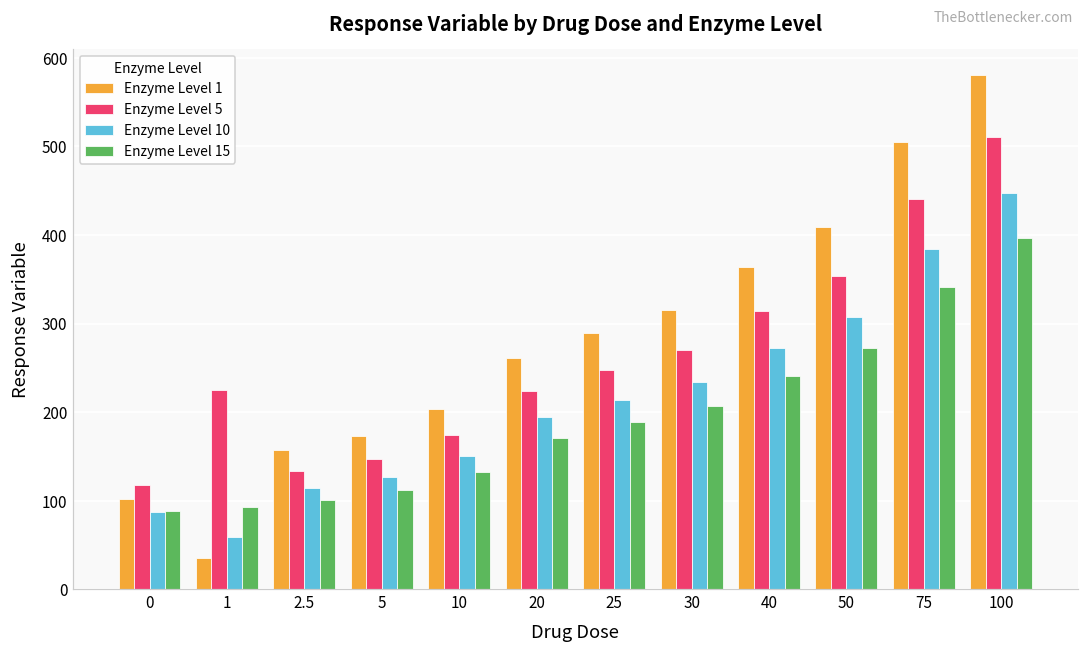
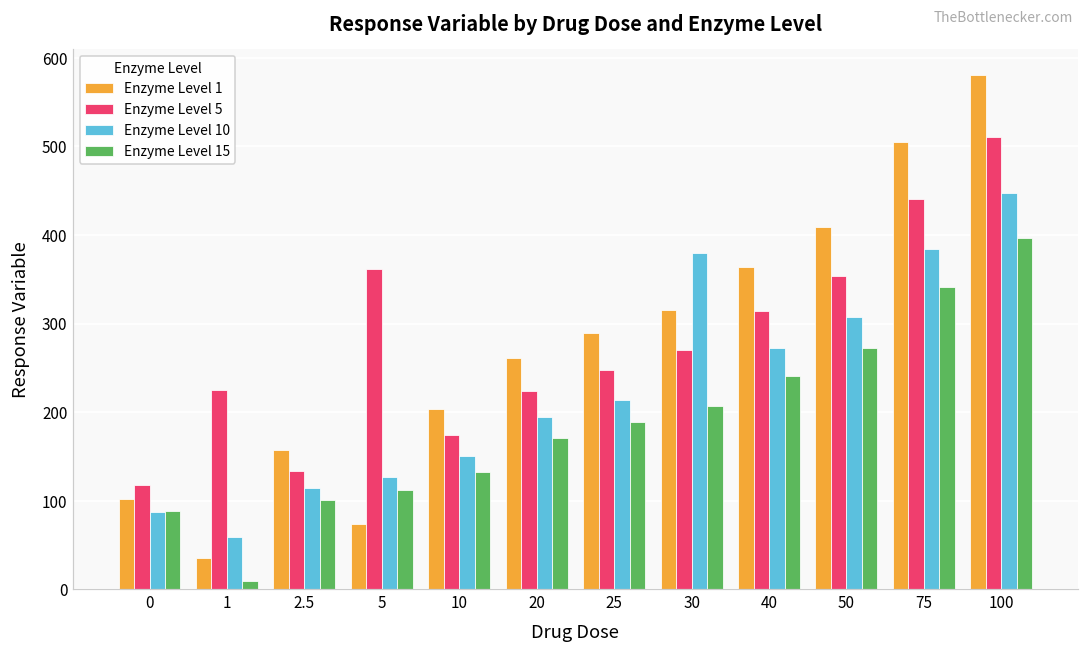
  {
    "Enzyme Level 1": {
      "0": 100,
      "1": 40,
      "2.5": 160,
-     "5": 170,
+     "5": 70,
      "10": 200,
      "20": 260,
      "25": 290,
      "30": 320,
      "40": 360,
      "50": 410,
      "75": 510,
      "100": 580
    },
    "Enzyme Level 5": {
      "0": 120,
      "1": 230,
      "2.5": 130,
-     "5": 150,
+     "5": 360,
      "10": 170,
      "20": 220,
      "25": 250,
      "30": 270,
      "40": 310,
      "50": 350,
      "75": 440,
      "100": 510
    },
    "Enzyme Level 10": {
      "0": 90,
      "1": 60,
      "2.5": 110,
      "5": 130,
      "10": 150,
      "20": 190,
      "25": 210,
-     "30": 230,
+     "30": 380,
      "40": 270,
      "50": 310,
      "75": 380,
      "100": 450
    },
    "Enzyme Level 15": {
      "0": 90,
-     "1": 90,
+     "1": 10,
      "2.5": 100,
      "5": 110,
      "10": 130,
      "20": 170,
      "25": 190,
      "30": 210,
      "40": 240,
      "50": 270,
      "75": 340,
      "100": 400
    }
  }
